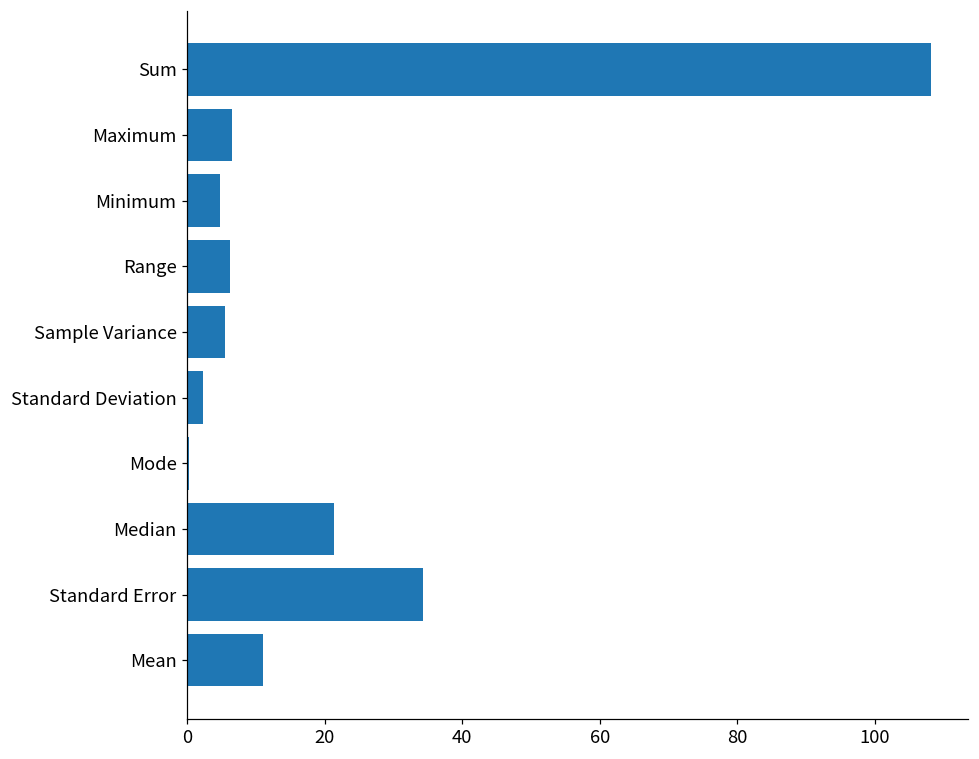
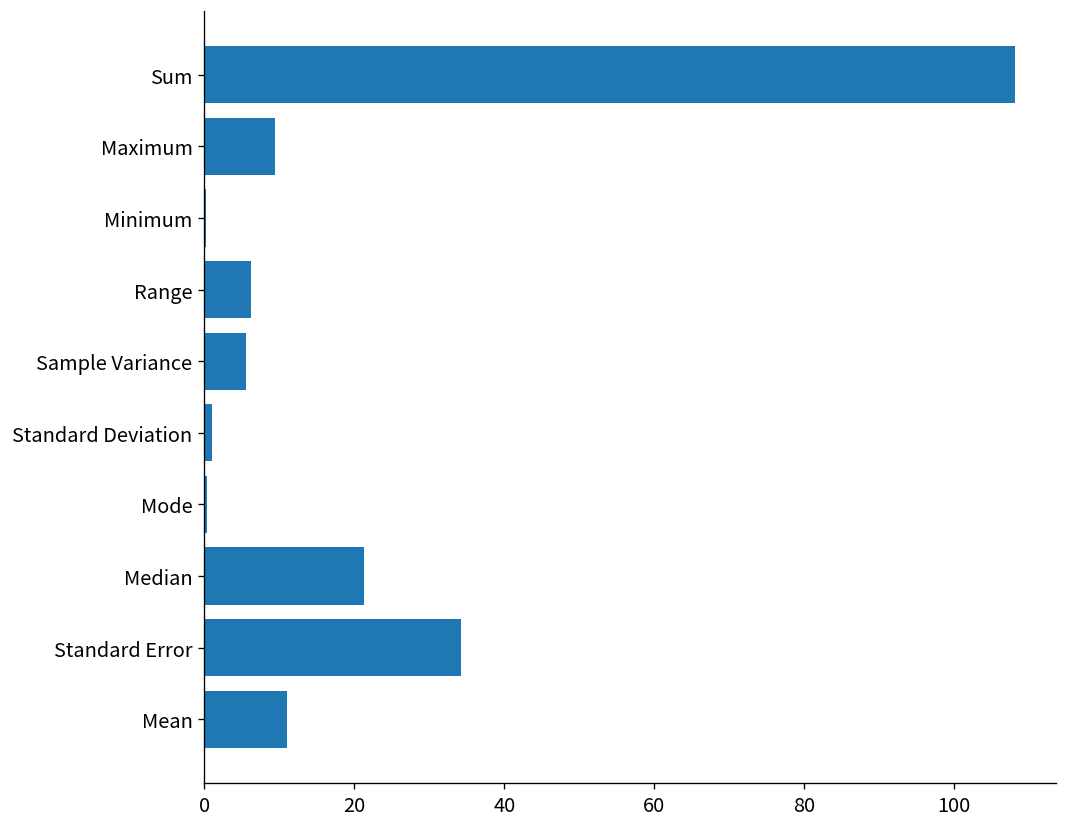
  {
    "Sum": 108,
-   "Maximum": 7,
-   "Minimum": 5,
+   "Maximum": 9,
+   "Minimum": 0,
    "Range": 6,
    "Sample Variance": 6,
-   "Standard Deviation": 2,
+   "Standard Deviation": 1,
    "Median": 21,
    "Standard Error": 34,
    "Mean": 11
  }
